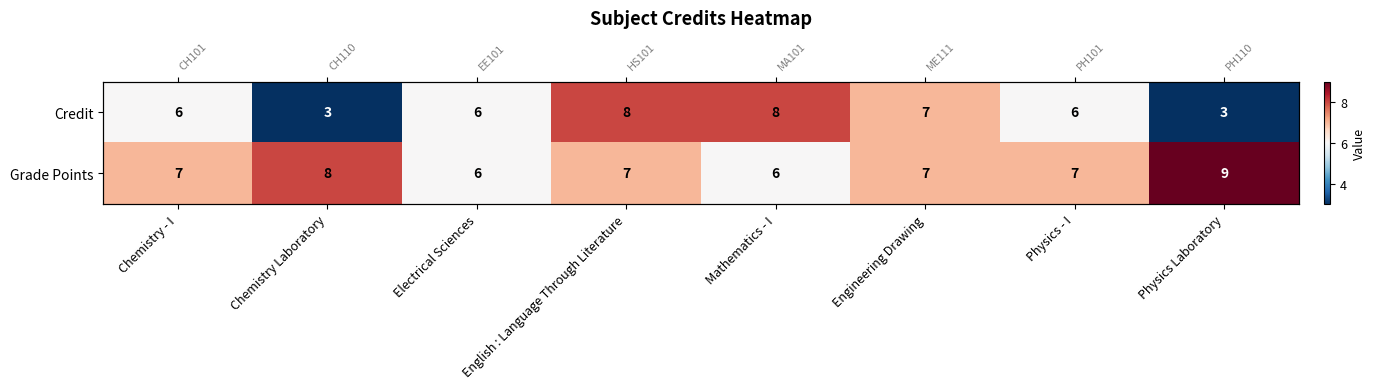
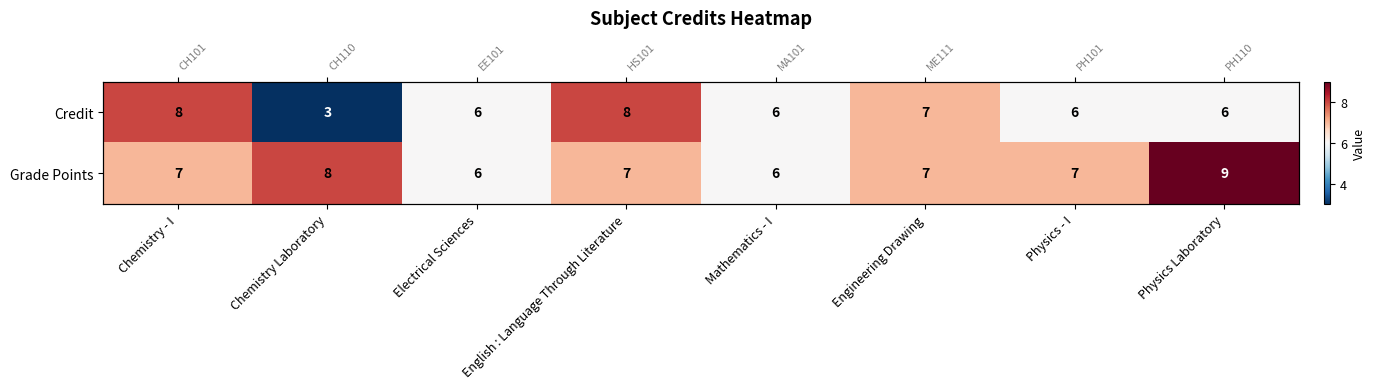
  {
    "Credit": {
-     "Chemistry - I": 6,
+     "Chemistry - I": 8,
      "Chemistry Laboratory": 3,
      "Electrical Sciences": 6,
      "English : Language Through Literature": 8,
-     "Mathematics - I": 8,
+     "Mathematics - I": 6,
      "Engineering Drawing": 7,
      "Physics - I": 6,
-     "Physics Laboratory": 3
+     "Physics Laboratory": 6
    },
    "Grade Points": {
      "Chemistry - I": 7,
      "Chemistry Laboratory": 8,
      "Electrical Sciences": 6,
      "English : Language Through Literature": 7,
      "Mathematics - I": 6,
      "Engineering Drawing": 7,
      "Physics - I": 7,
      "Physics Laboratory": 9
    }
  }
